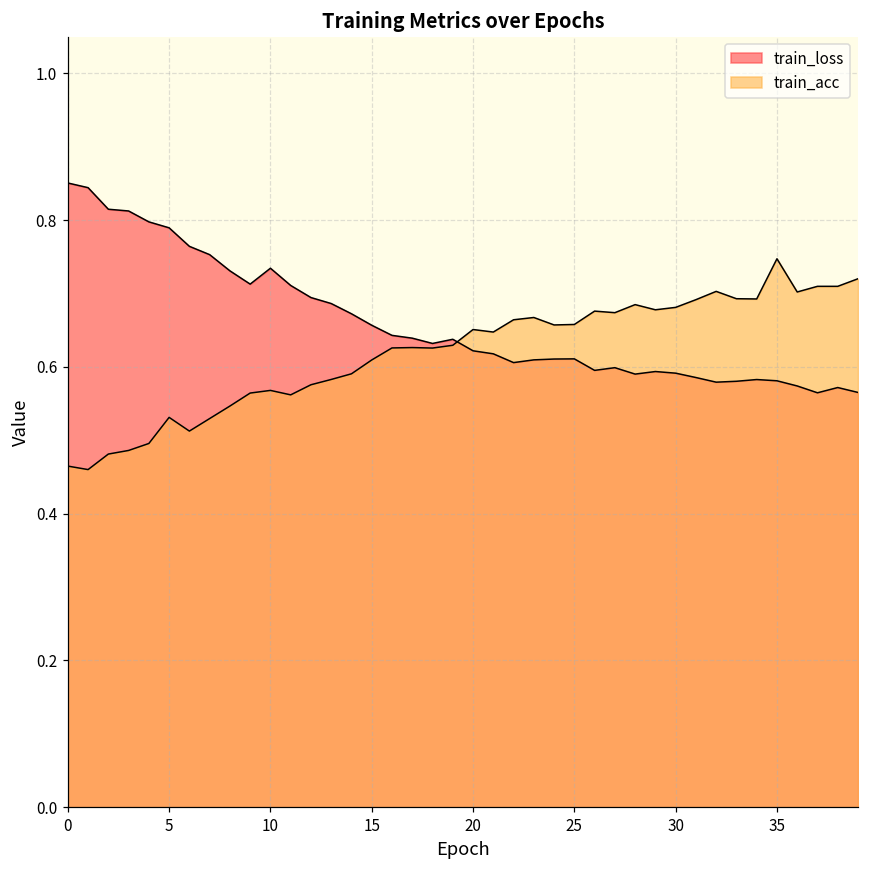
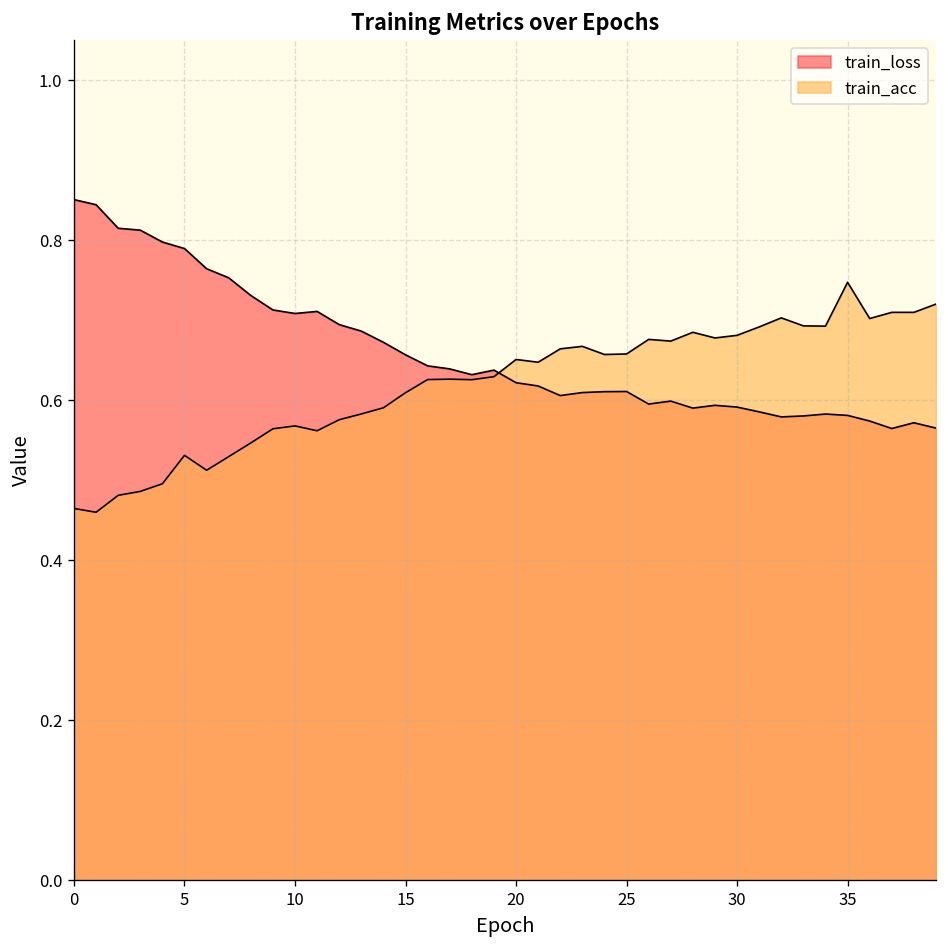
  {
    "train_loss": {
      "0": 0.85,
      "5": 0.79,
-     "10": 0.73,
+     "10": 0.71,
      "15": 0.66,
      "20": 0.62,
      "25": 0.61,
      "30": 0.59,
      "35": 0.58
    },
    "train_acc": {
      "0": 0.46,
      "5": 0.53,
      "10": 0.57,
      "15": 0.61,
      "20": 0.65,
      "25": 0.66,
      "30": 0.68,
      "35": 0.75
    }
  }
